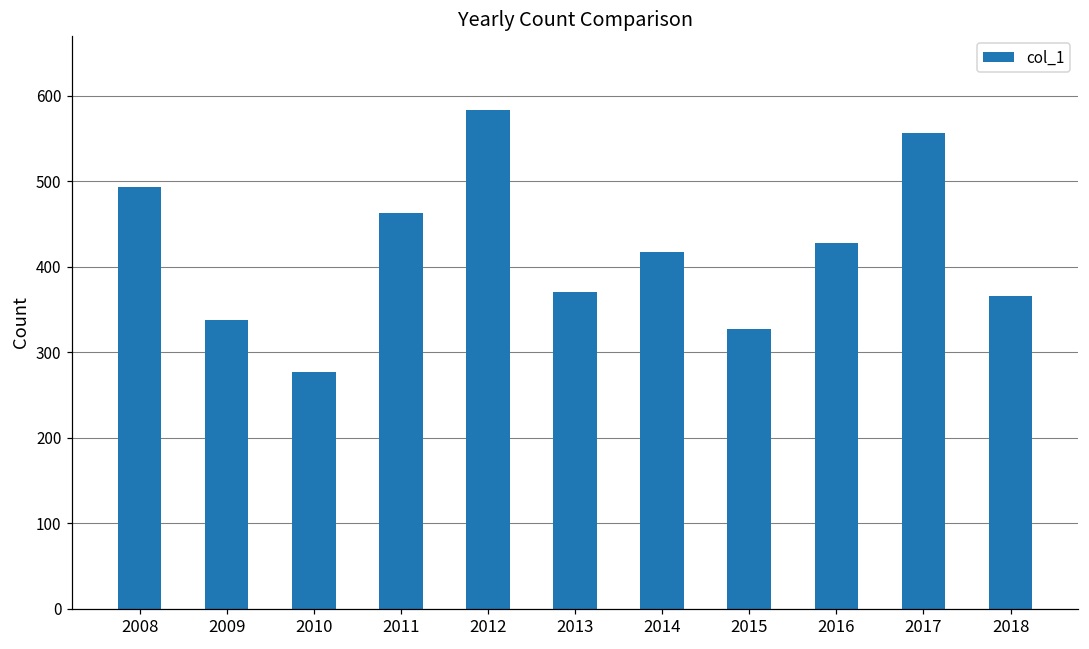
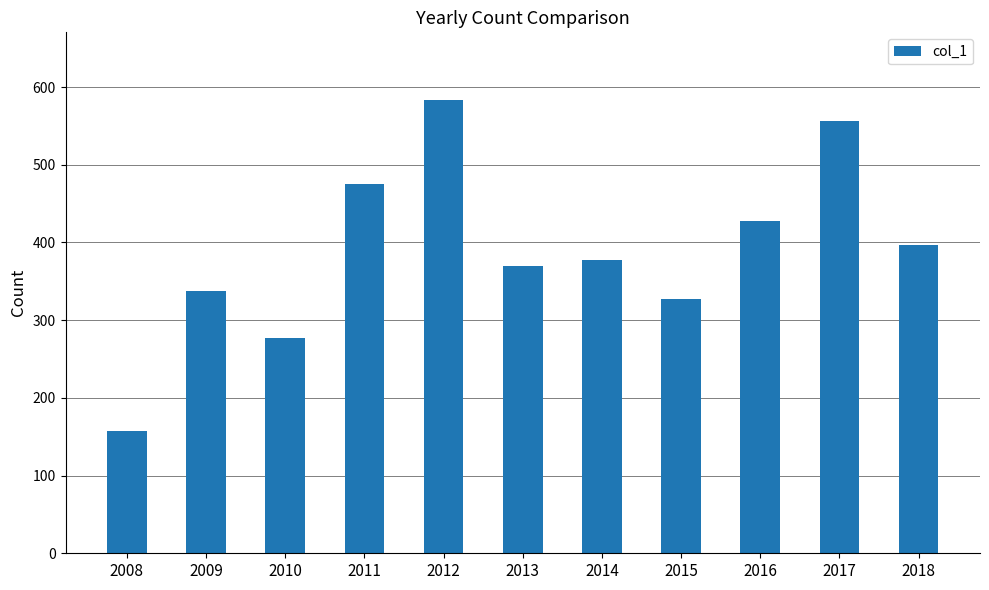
  {
-   "2008": 490,
+   "2008": 160,
    "2009": 340,
    "2010": 280,
-   "2011": 460,
+   "2011": 480,
    "2012": 580,
    "2013": 370,
-   "2014": 420,
+   "2014": 380,
    "2015": 330,
    "2016": 430,
    "2017": 560,
-   "2018": 370
+   "2018": 400
  }
